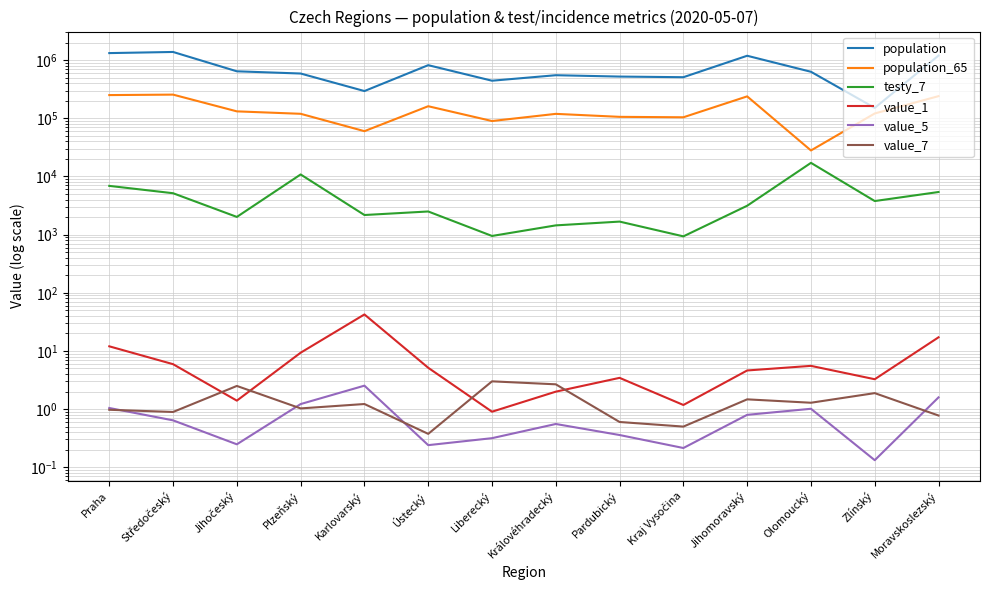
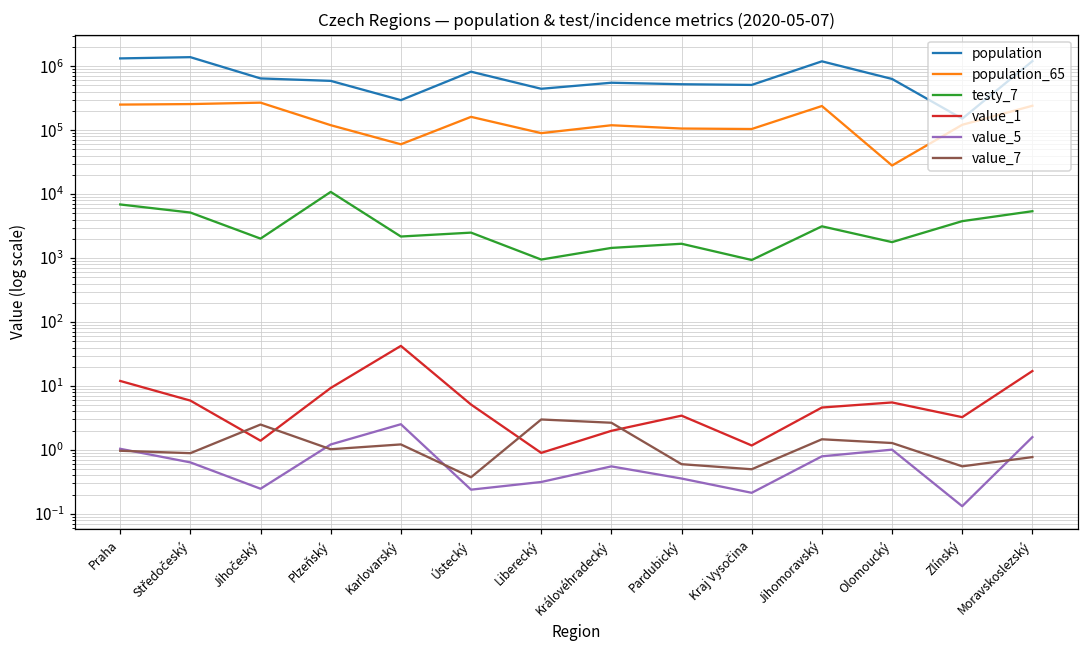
  {
    "population": {
      "Praha": 1300000,
      "Středočeský": 1400000,
      "Jihočeský": 600000,
      "Plzeňský": 600000,
      "Karlovarský": 300000,
      "Ústecký": 800000,
      "Liberecký": 400000,
      "Královéhradecký": 600000,
      "Pardubický": 500000,
      "Kraj Vysočina": 500000,
      "Jihomoravský": 1200000,
      "Olomoucký": 600000
    },
    "population_65": {
      "Praha": 250000,
      "Středočeský": 300000,
-     "Jihočeský": 130000,
+     "Jihočeský": 300000,
      "Plzeňský": 120000,
      "Karlovarský": 60000,
      "Ústecký": 160000,
      "Liberecký": 90000,
      "Královéhradecký": 120000,
      "Pardubický": 110000,
      "Kraj Vysočina": 100000,
      "Jihomoravský": 240000,
      "Olomoucký": 30000
    },
    "testy_7": {
      "Praha": 7000,
      "Středočeský": 5000,
      "Jihočeský": 2000,
      "Plzeňský": 11000,
      "Karlovarský": 2200,
      "Ústecký": 2500,
      "Liberecký": 900,
      "Královéhradecký": 1400,
      "Pardubický": 1700,
      "Kraj Vysočina": 900,
      "Jihomoravský": 3000,
-     "Olomoucký": 17000,
+     "Olomoucký": 1800,
      "Zlínský": 4000,
      "Moravskoslezský": 5000
    },
    "value_1": {
      "Praha": 12,
      "Středočeský": 6,
      "Jihočeský": 1.4,
      "Plzeňský": 9,
      "Karlovarský": 40,
      "Ústecký": 5,
      "Liberecký": 0.9,
      "Královéhradecký": 2.0,
      "Pardubický": 3,
      "Kraj Vysočina": 1.2,
      "Jihomoravský": 5,
      "Olomoucký": 6,
      "Zlínský": 3,
      "Moravskoslezský": 17
    },
    "value_5": {
      "Středočeský": 0.6,
      "Jihočeský": 0.25,
      "Plzeňský": 1.2,
      "Karlovarský": 3,
      "Ústecký": 0.24,
      "Liberecký": 0.3,
      "Královéhradecký": 0.6,
      "Pardubický": 0.4,
      "Kraj Vysočina": 0.2,
      "Jihomoravský": 0.8,
      "Olomoucký": 1.0,
      "Zlínský": 0.13,
      "Moravskoslezský": 1.6
    },
    "value_7": {
      "Středočeský": 0.9,
      "Jihočeský": 2.5,
      "Plzeňský": 1.0,
      "Karlovarský": 1.2,
      "Ústecký": 0.4,
      "Liberecký": 3,
      "Královéhradecký": 3,
      "Pardubický": 0.6,
      "Kraj Vysočina": 0.5,
      "Jihomoravský": 1.5,
      "Olomoucký": 1.3,
-     "Zlínský": 1.9,
+     "Zlínský": 0.6,
      "Moravskoslezský": 0.8
    }
  }
